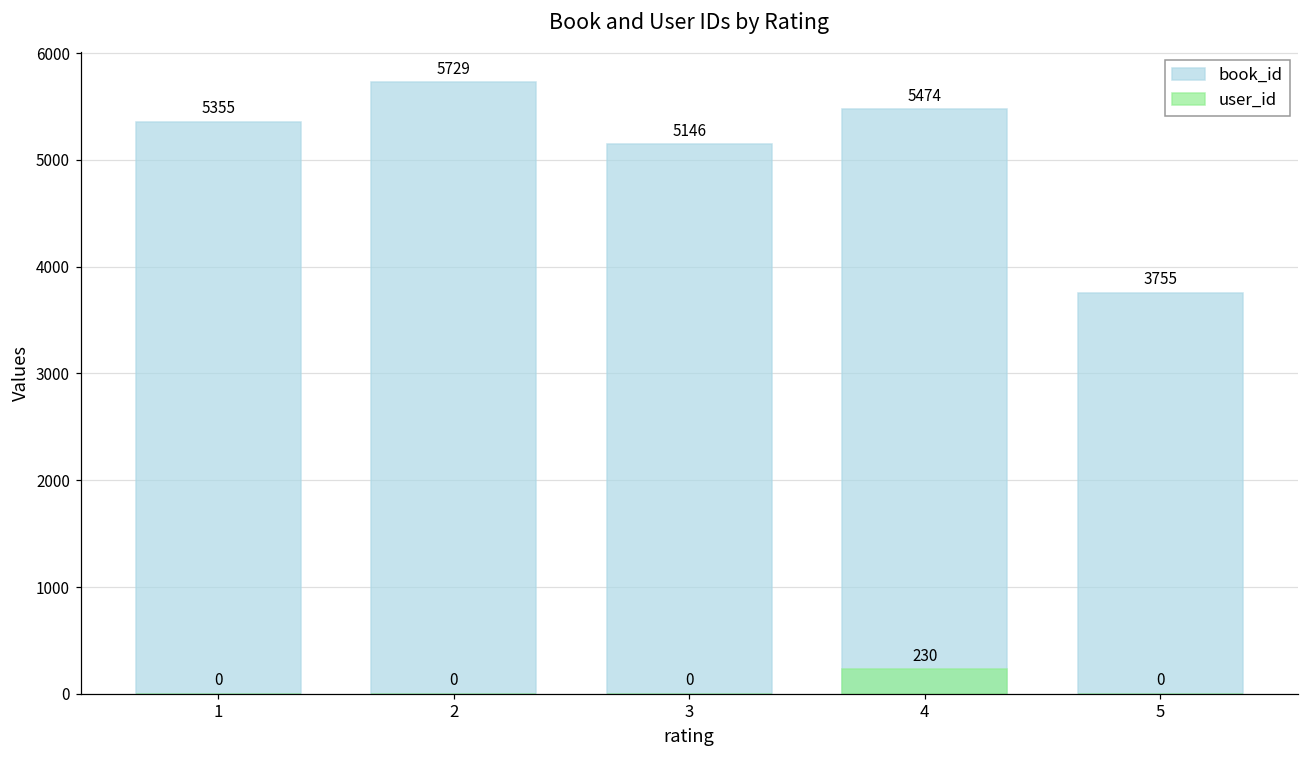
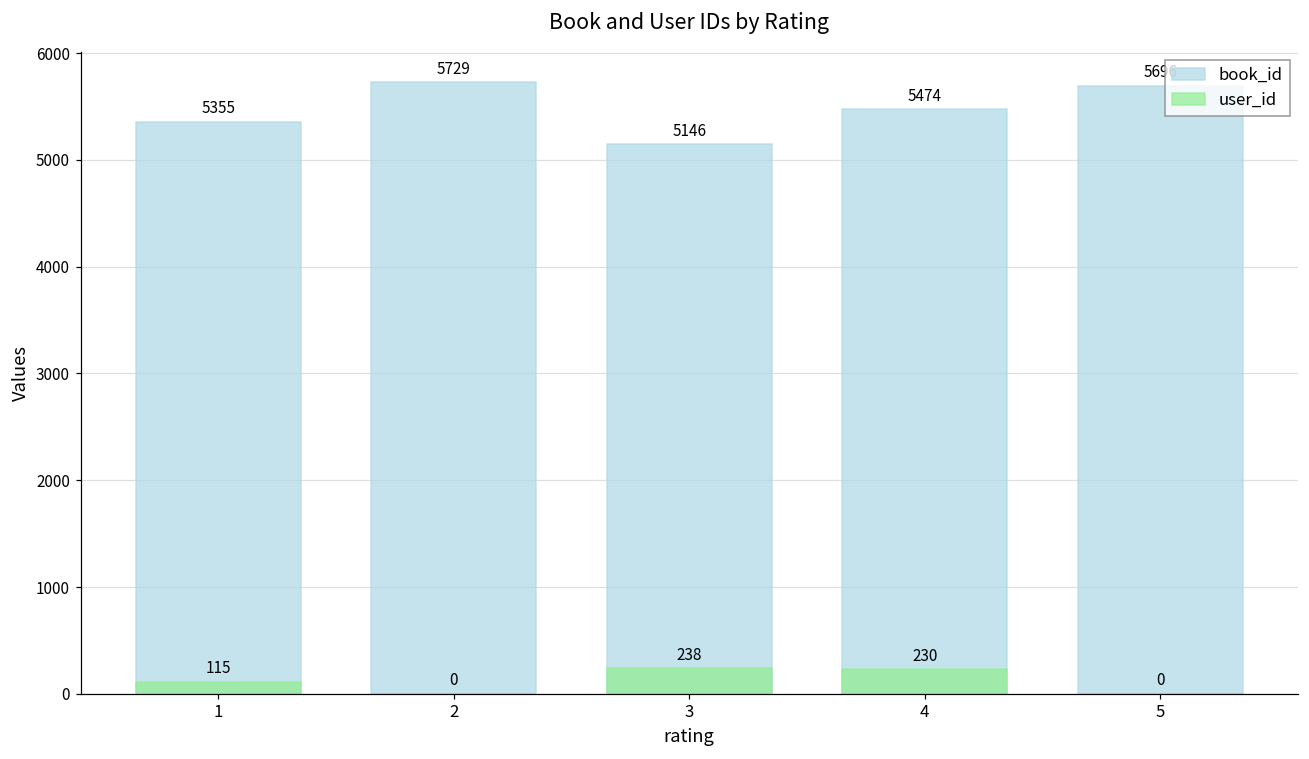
  {
    "book_id": {
-     "5": 3800
+     "5": 5700
    },
    "user_id": {
-     "1": 0,
+     "1": 115,
      "2": 0,
-     "3": 0,
+     "3": 238,
      "5": 0
    }
  }
